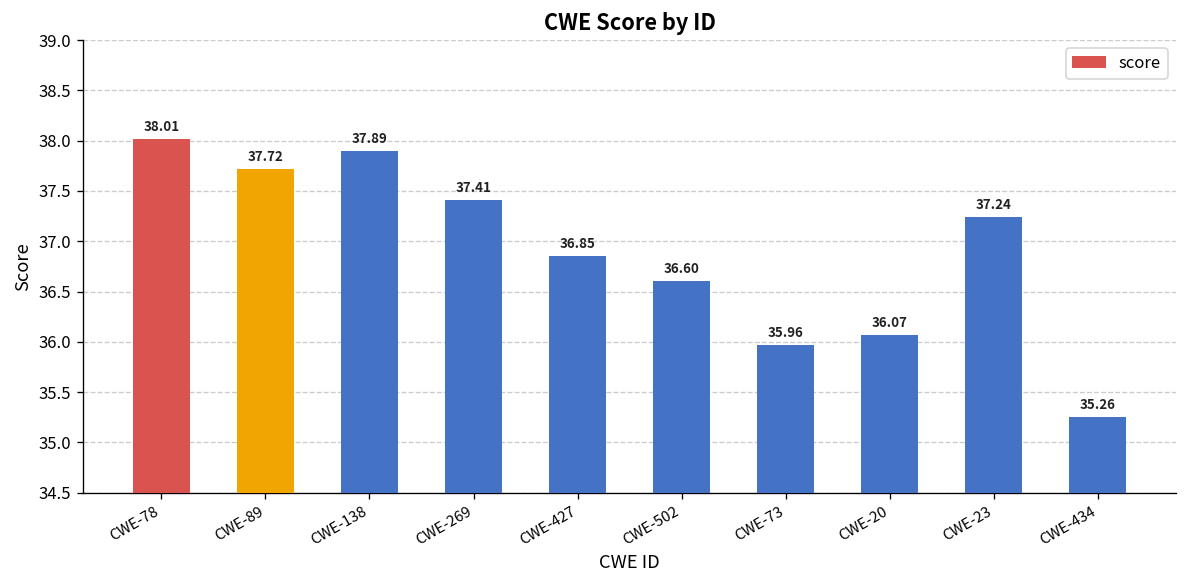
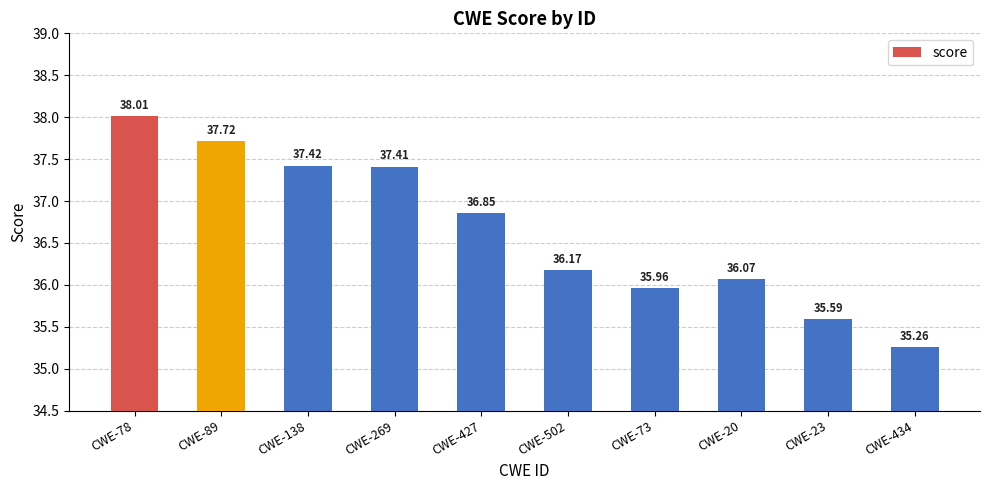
  {
    "CWE-78": 38.01,
    "CWE-89": 37.72,
-   "CWE-138": 37.89,
+   "CWE-138": 37.42,
    "CWE-269": 37.41,
    "CWE-427": 36.85,
-   "CWE-502": 36.60,
+   "CWE-502": 36.17,
    "CWE-73": 35.96,
    "CWE-20": 36.07,
-   "CWE-23": 37.24,
+   "CWE-23": 35.59,
    "CWE-434": 35.26
  }
